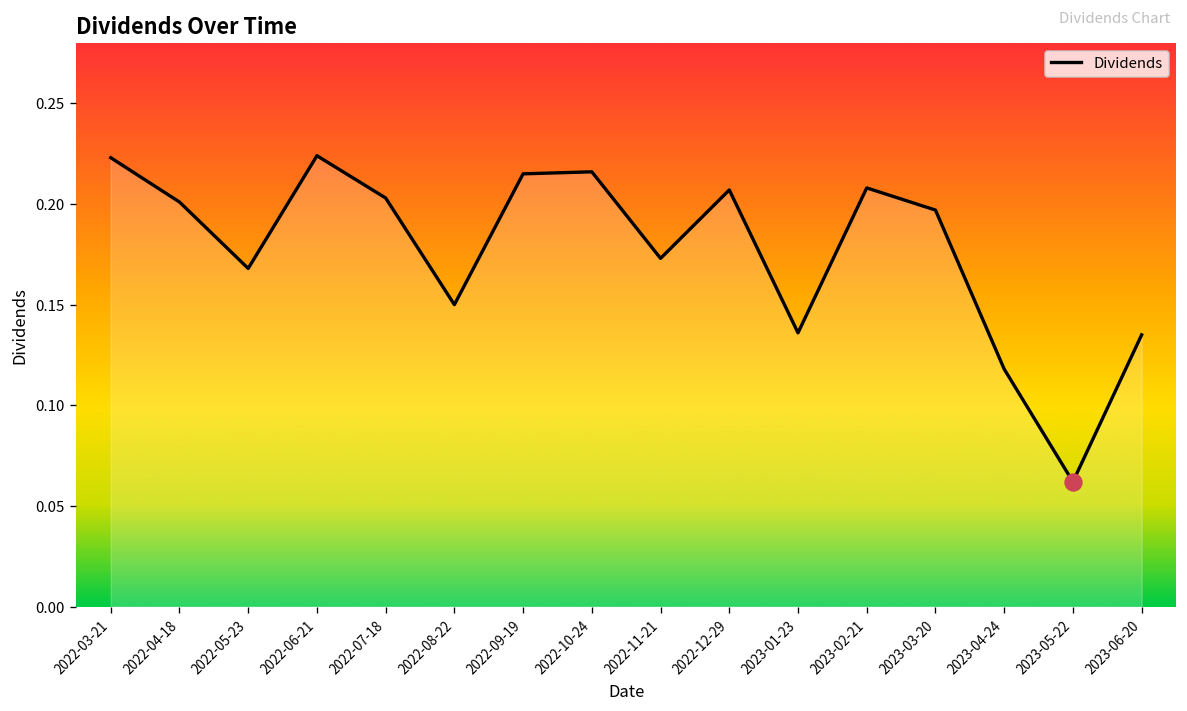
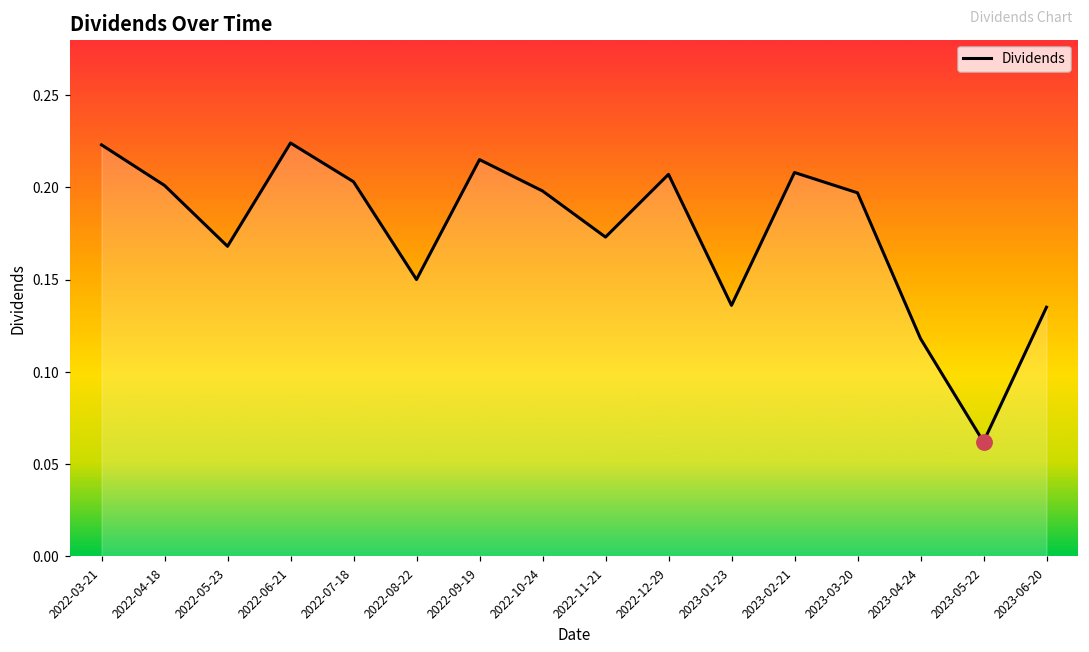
  {
    "Dividends": {
      "2022-03-21": 0.223,
      "2022-04-18": 0.201,
      "2022-05-23": 0.168,
      "2022-06-21": 0.224,
      "2022-07-18": 0.203,
      "2022-08-22": 0.150,
      "2022-09-19": 0.215,
-     "2022-10-24": 0.216,
+     "2022-10-24": 0.198,
      "2022-11-21": 0.173,
      "2022-12-29": 0.207,
      "2023-01-23": 0.136,
      "2023-02-21": 0.208,
      "2023-03-20": 0.197,
      "2023-04-24": 0.118,
      "2023-06-20": 0.135
    }
  }
